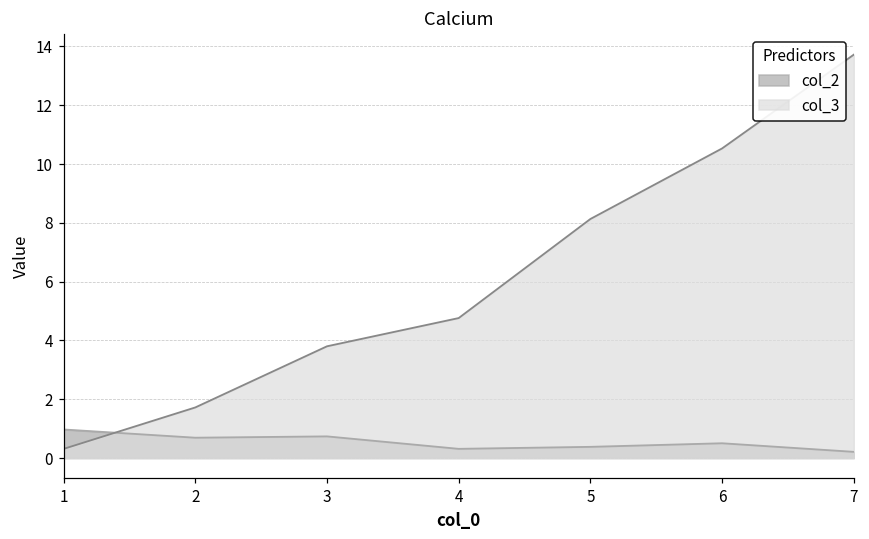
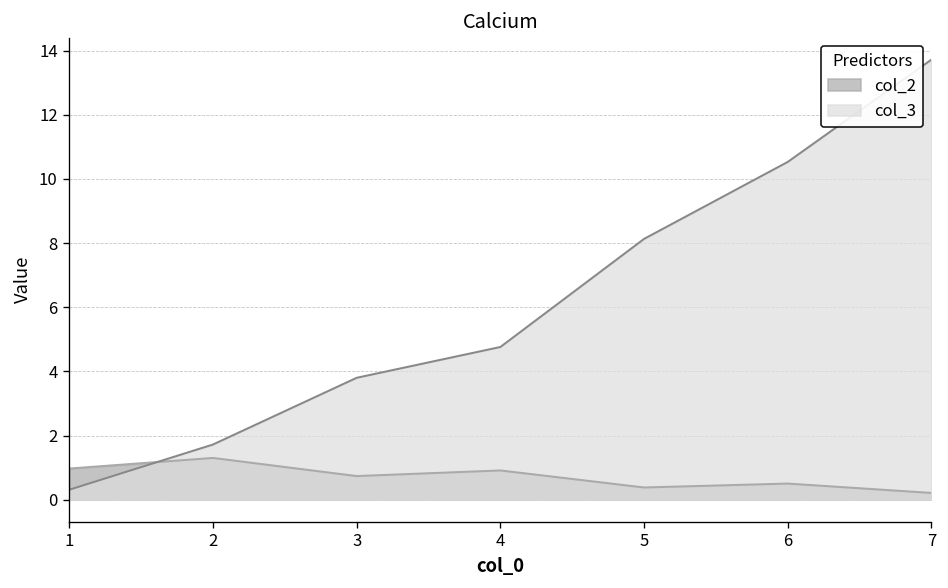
  {
    "col_2": {
      "1": 1.0,
-     "2": 0.7,
+     "2": 1.3,
      "3": 0.7,
-     "4": 0.3,
+     "4": 0.9,
      "5": 0.4,
      "6": 0.5,
      "7": 0.2
    },
    "col_3": {
      "1": 0.3,
      "2": 1.7,
      "3": 3.8,
      "4": 4.8,
      "5": 8.1,
      "6": 10.5,
      "7": 13.7
    }
  }
